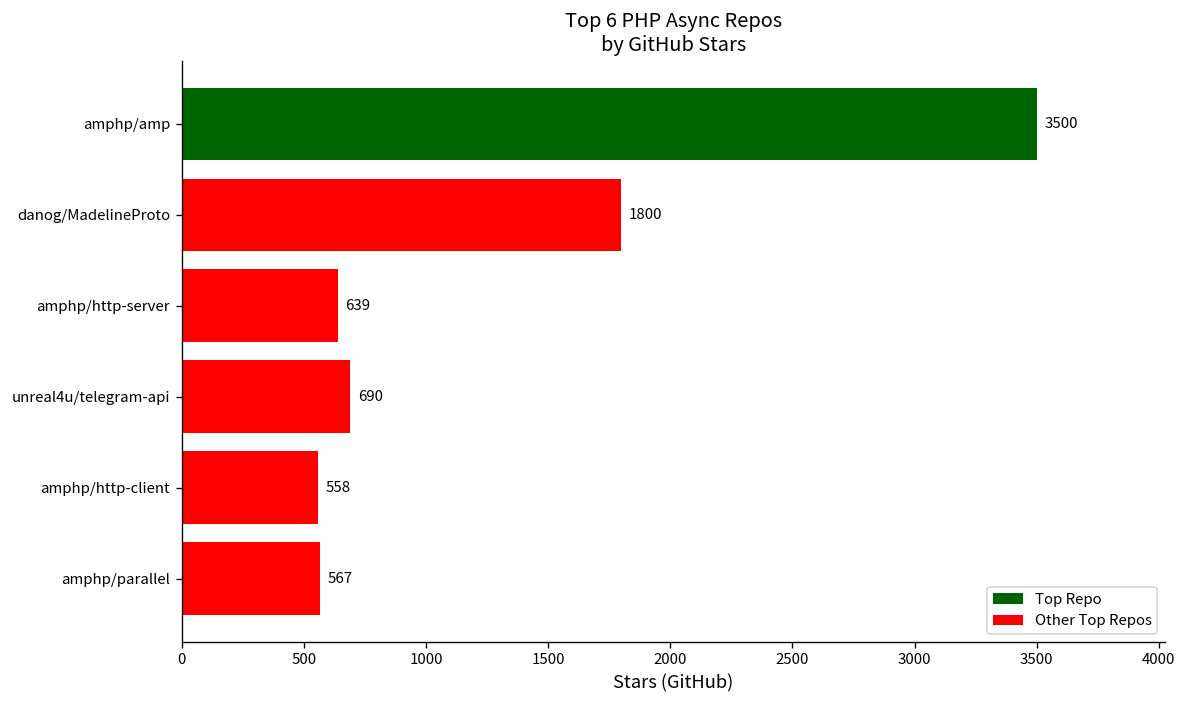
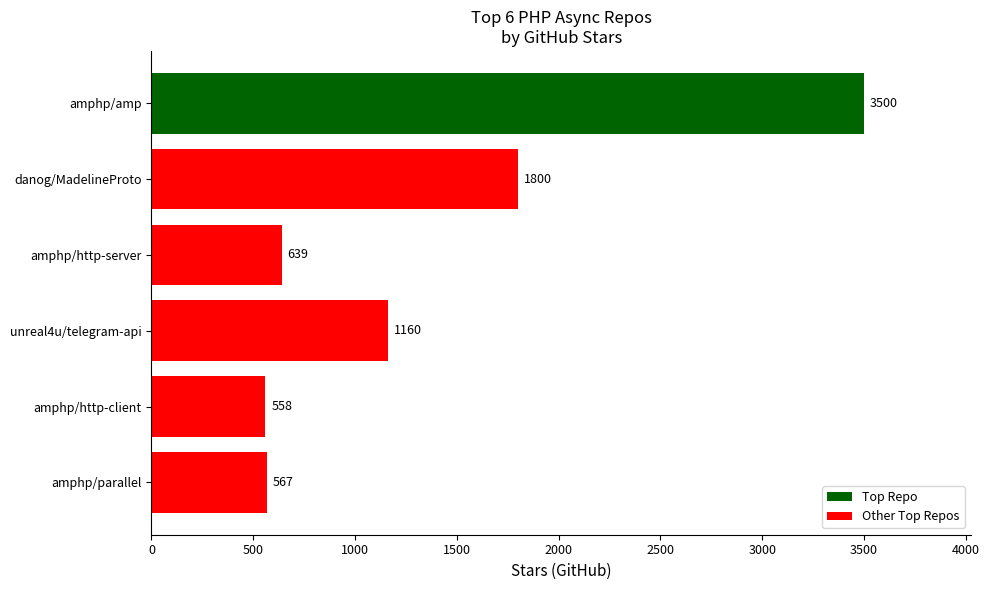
  {
    "amphp/amp": 3500,
    "danog/MadelineProto": 1800,
    "amphp/http-server": 639,
-   "unreal4u/telegram-api": 690,
+   "unreal4u/telegram-api": 1160,
    "amphp/http-client": 558,
    "amphp/parallel": 567
  }
